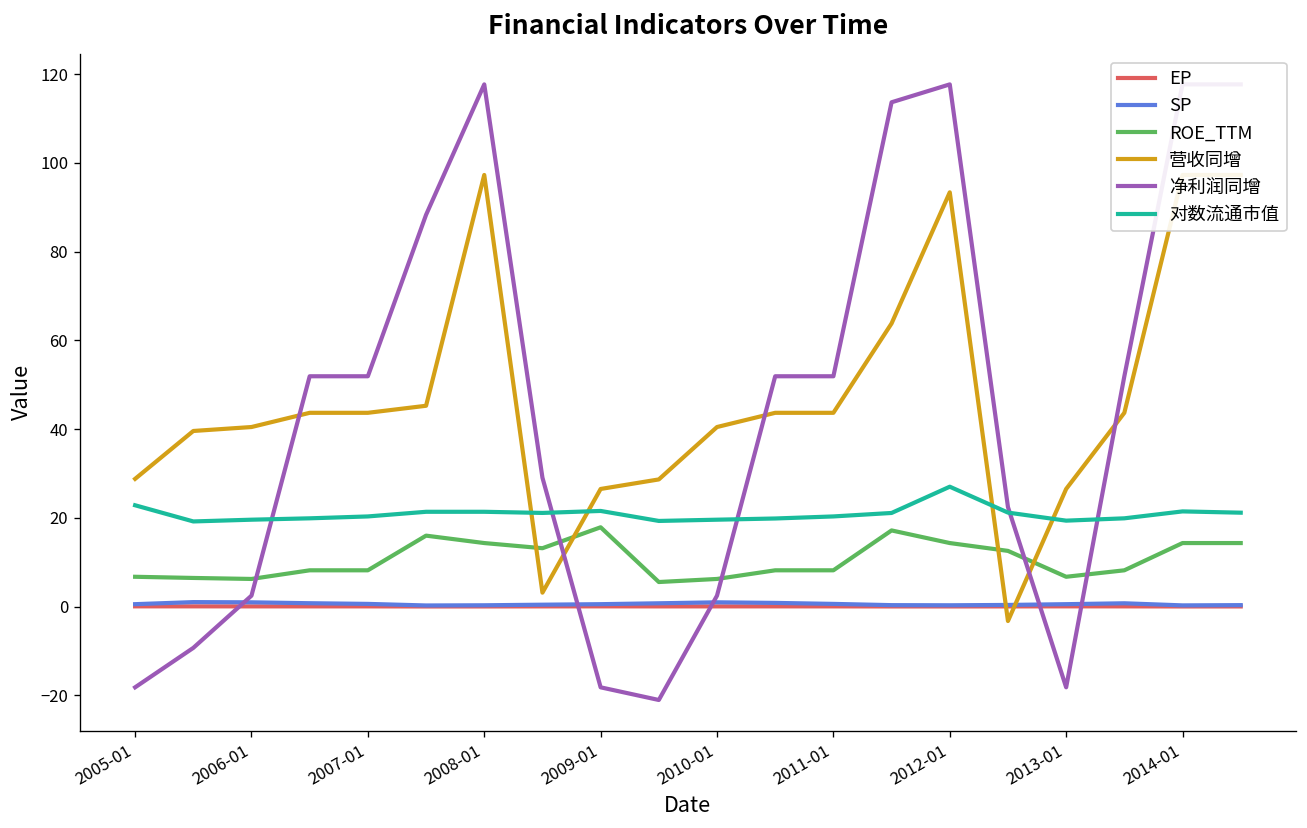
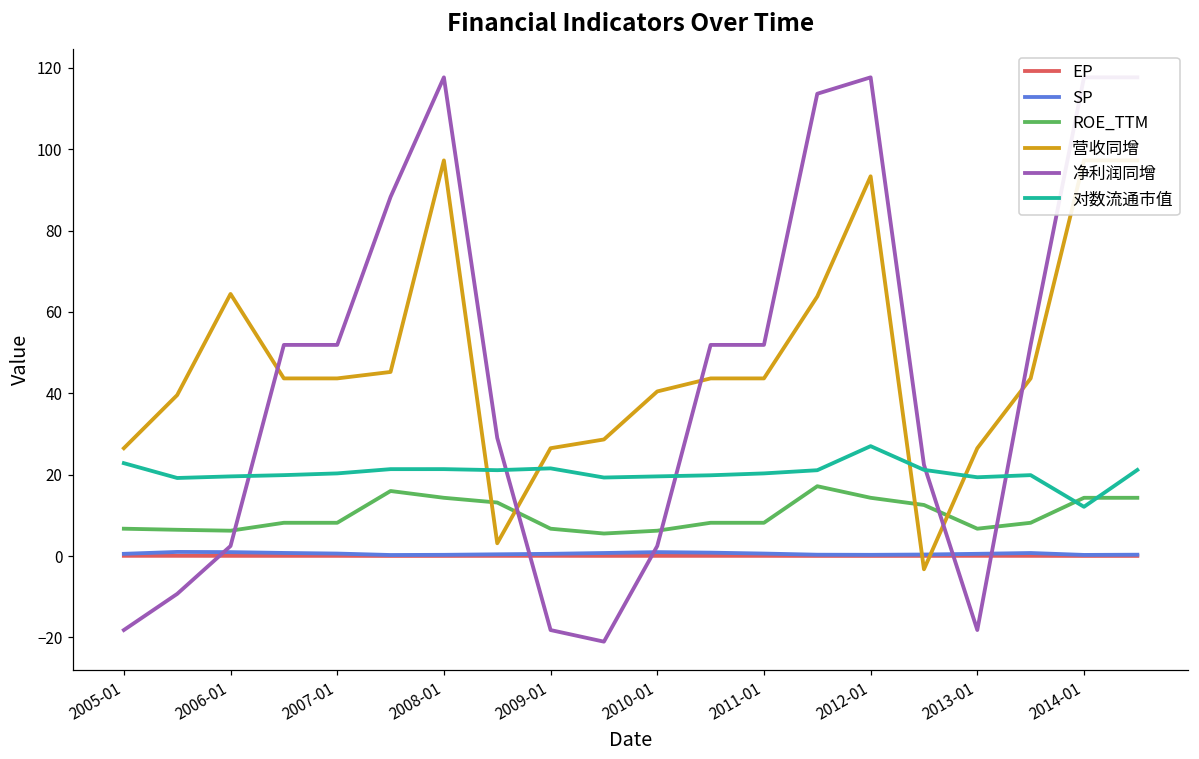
  {
    "EP": {
      "2006-01": 0,
      "2010-01": 0
    },
    "SP": {
      "2006-01": 1,
      "2010-01": 1
    },
    "ROE_TTM": {
      "2005-01": 7,
      "2006-01": 6,
      "2007-01": 8,
      "2008-01": 14,
-     "2009-01": 18,
+     "2009-01": 7,
      "2010-01": 6,
      "2011-01": 8,
      "2012-01": 14,
      "2013-01": 7,
      "2014-01": 14
    },
    "营收同增": {
-     "2005-01": 29,
-     "2006-01": 40,
+     "2005-01": 26,
+     "2006-01": 64,
      "2007-01": 44,
      "2008-01": 97,
      "2009-01": 26,
      "2010-01": 40,
      "2011-01": 44,
      "2012-01": 93,
      "2013-01": 26
    },
    "净利润同增": {
      "2005-01": -18,
      "2006-01": 2,
      "2007-01": 52,
      "2008-01": 118,
      "2009-01": -18,
      "2010-01": 2,
      "2011-01": 52,
      "2012-01": 118,
      "2013-01": -18
    },
    "对数流通市值": {
      "2005-01": 23,
      "2006-01": 20,
      "2007-01": 20,
      "2008-01": 21,
      "2009-01": 22,
      "2010-01": 20,
      "2011-01": 20,
      "2012-01": 27,
      "2013-01": 19,
-     "2014-01": 21
+     "2014-01": 12
    }
  }
